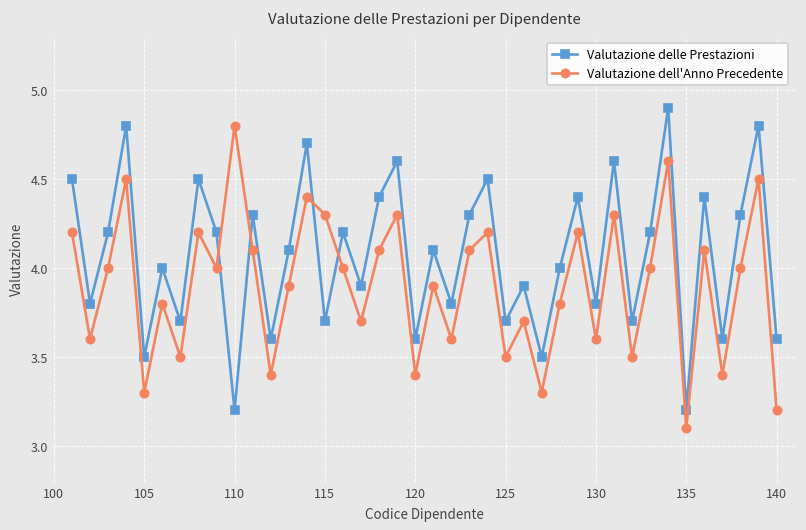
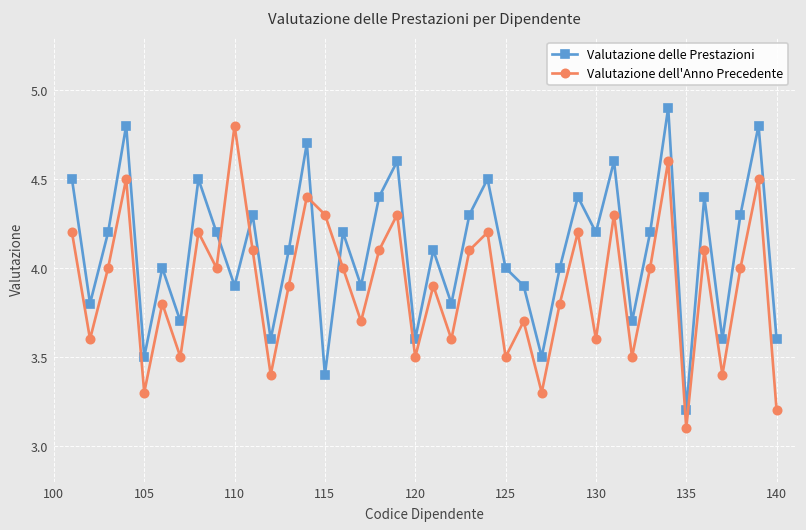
  {
    "Valutazione delle Prestazioni": {
      "105": 3.5,
-     "110": 3.2,
-     "115": 3.7,
+     "110": 3.9,
+     "115": 3.4,
      "120": 3.6,
-     "125": 3.7,
-     "130": 3.8,
+     "125": 4.0,
+     "130": 4.2,
      "135": 3.2,
      "140": 3.6
    },
    "Valutazione dell'Anno Precedente": {
      "105": 3.3,
      "110": 4.8,
      "115": 4.3,
-     "120": 3.4,
+     "120": 3.5,
      "125": 3.5,
      "130": 3.6,
      "135": 3.1,
      "140": 3.2
    }
  }
